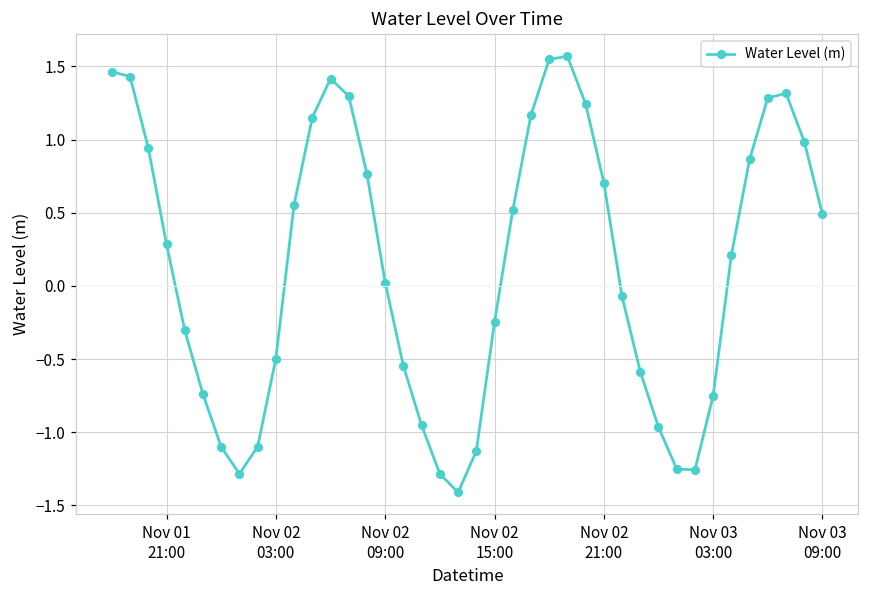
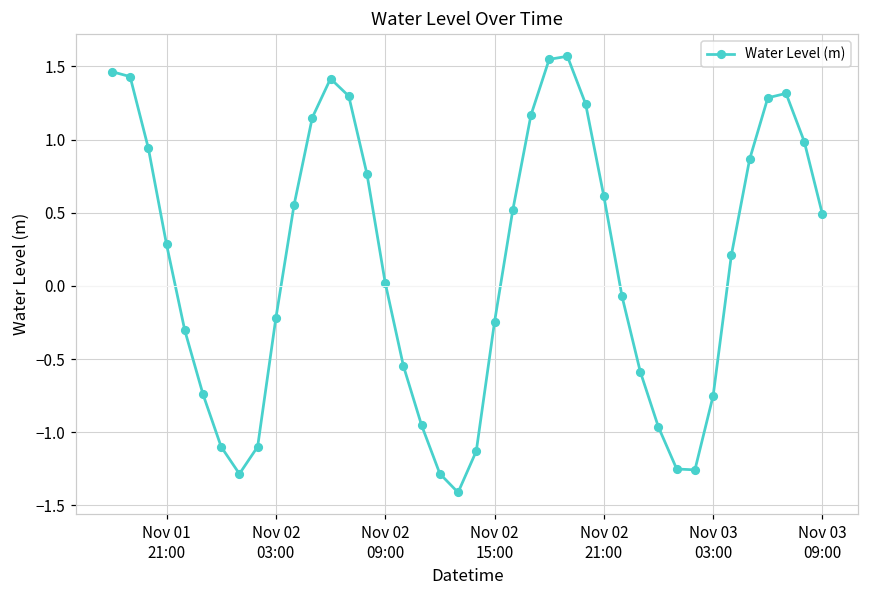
  {
    "Nov 01 21:00": 0.28,
-   "Nov 02 03:00": -0.50,
+   "Nov 02 03:00": -0.22,
    "Nov 02 09:00": 0.02,
    "Nov 02 15:00": -0.25,
-   "Nov 02 21:00": 0.71,
+   "Nov 02 21:00": 0.61,
    "Nov 03 03:00": -0.75,
    "Nov 03 09:00": 0.49
  }
